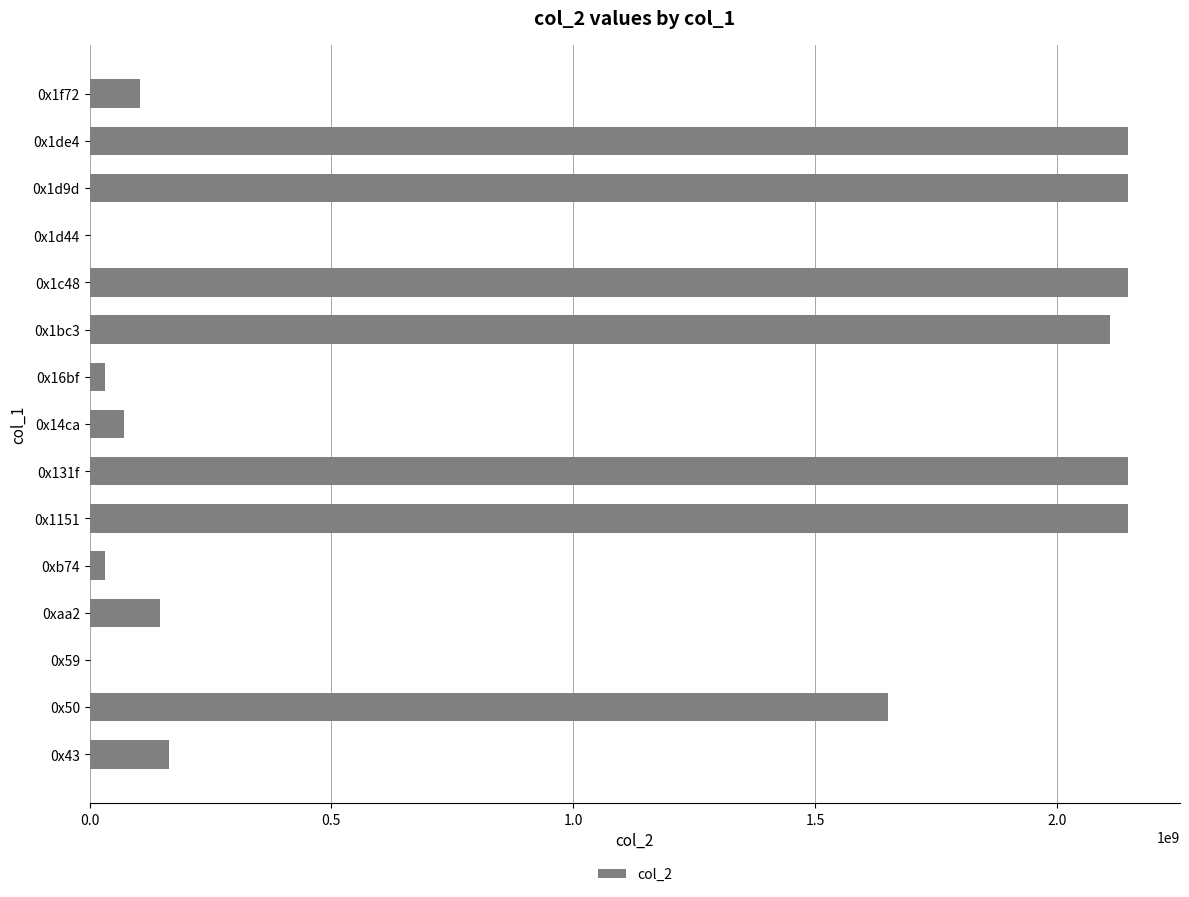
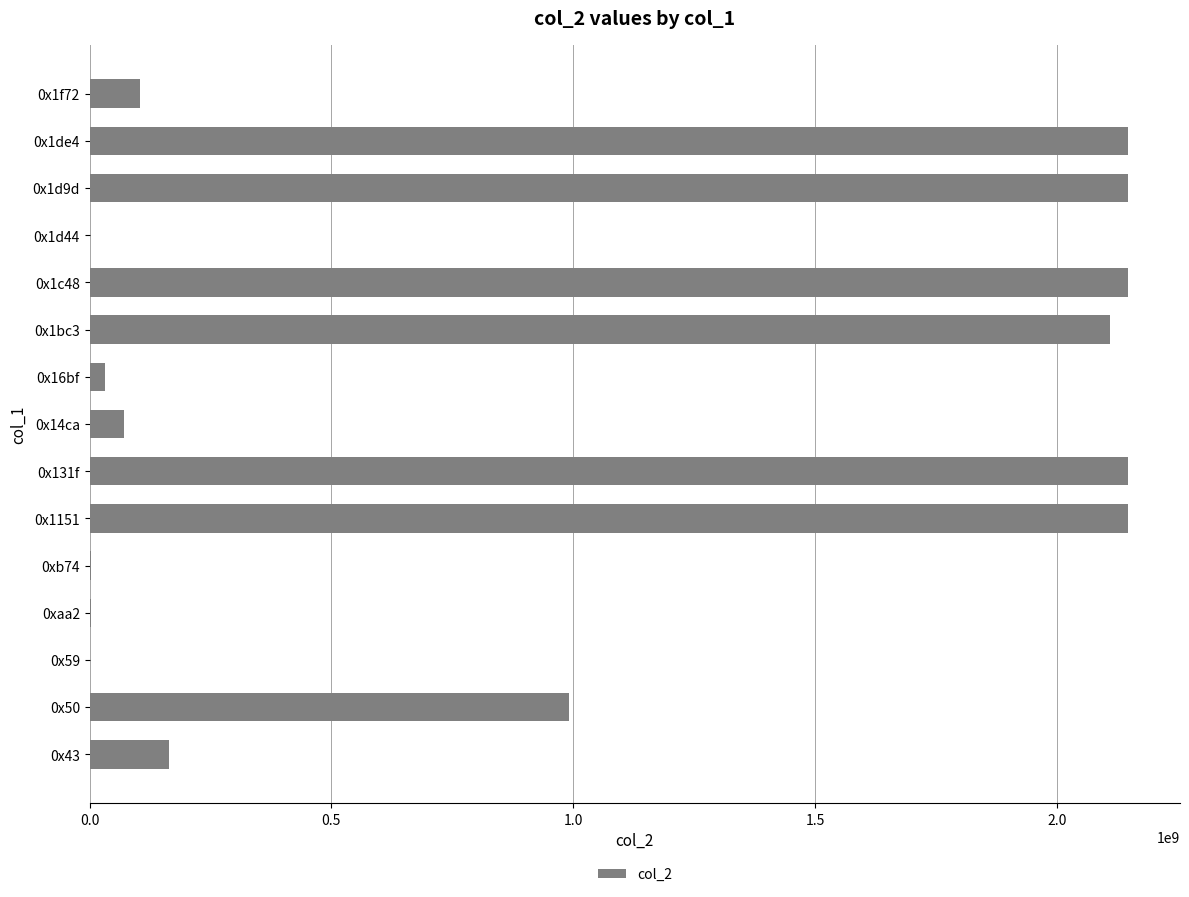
  {
    "0x1f72": 100000000,
    "0x1de4": 2150000000,
    "0x1d9d": 2150000000,
    "0x1c48": 2150000000,
    "0x1bc3": 2110000000,
    "0x16bf": 30000000,
    "0x14ca": 70000000,
    "0x131f": 2150000000,
    "0x1151": 2150000000,
-   "0xb74": 30000000,
-   "0xaa2": 150000000,
-   "0x50": 1650000000,
+   "0xb74": 0,
+   "0xaa2": 0,
+   "0x50": 990000000,
    "0x43": 160000000
  }
